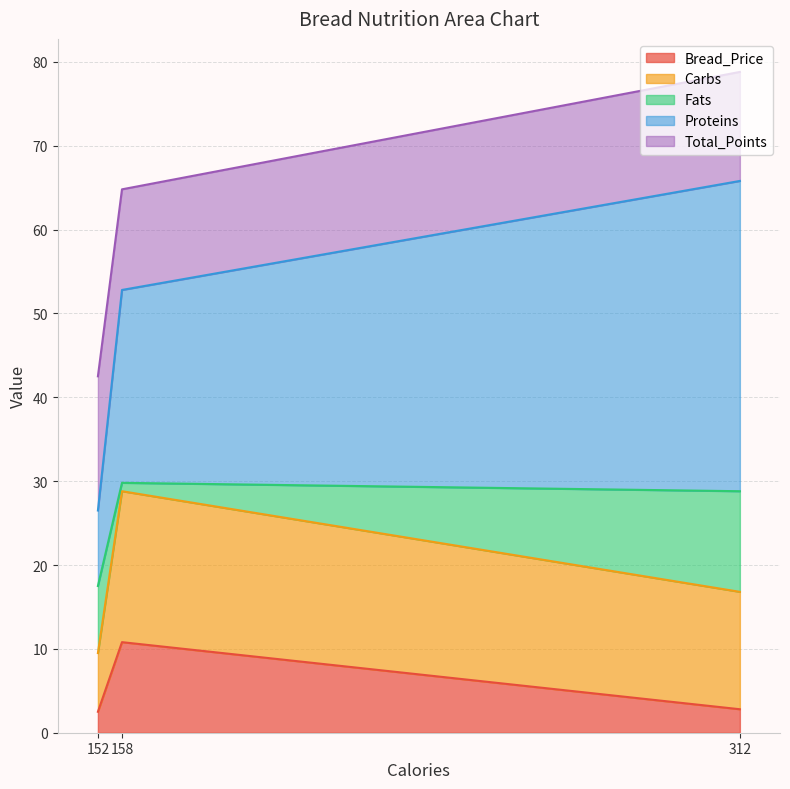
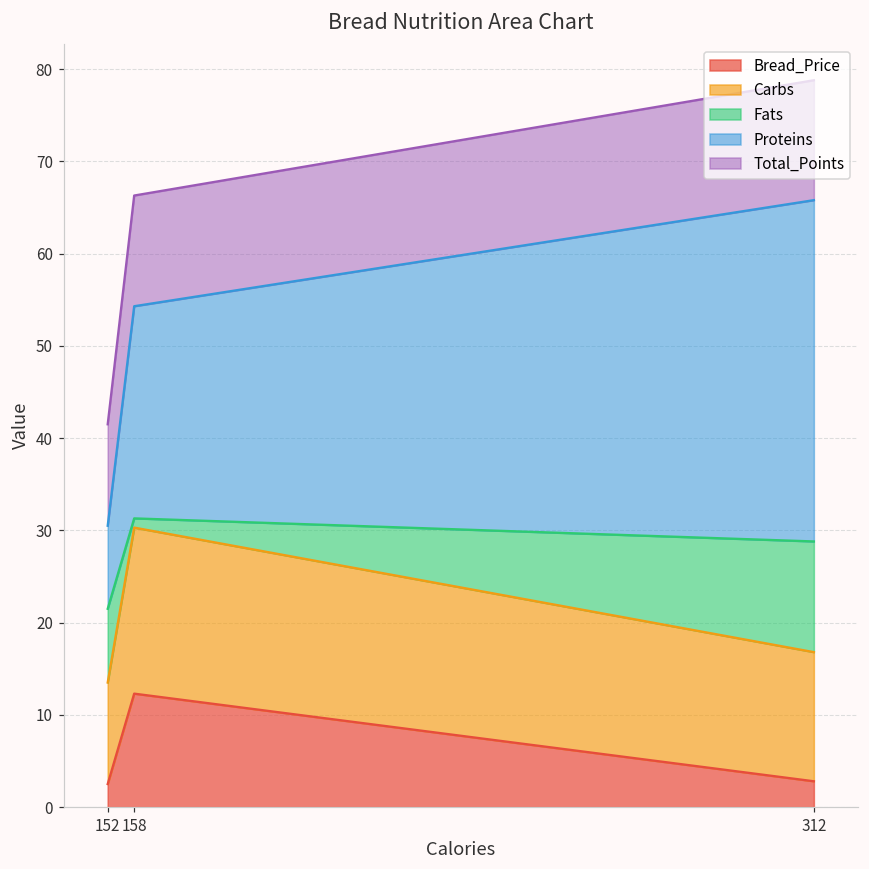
  {
    "Bread_Price": {
      "152": 3,
-     "158": 11,
+     "158": 12,
      "312": 3
    },
    "Carbs": {
-     "152": 7,
+     "152": 11,
      "158": 18,
      "312": 14
    },
    "Fats": {
      "152": 8,
      "158": 1,
      "312": 12
    },
    "Proteins": {
      "152": 9,
      "158": 23,
      "312": 37
    },
    "Total_Points": {
-     "152": 16,
+     "152": 11,
      "158": 12
    }
  }
